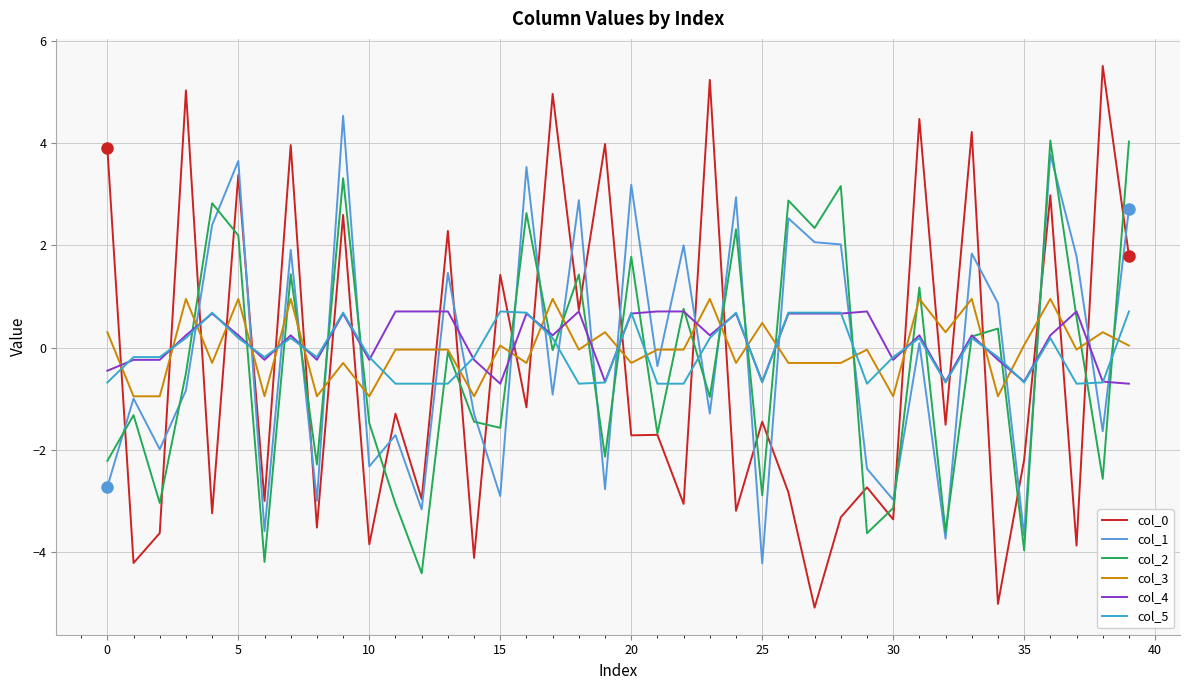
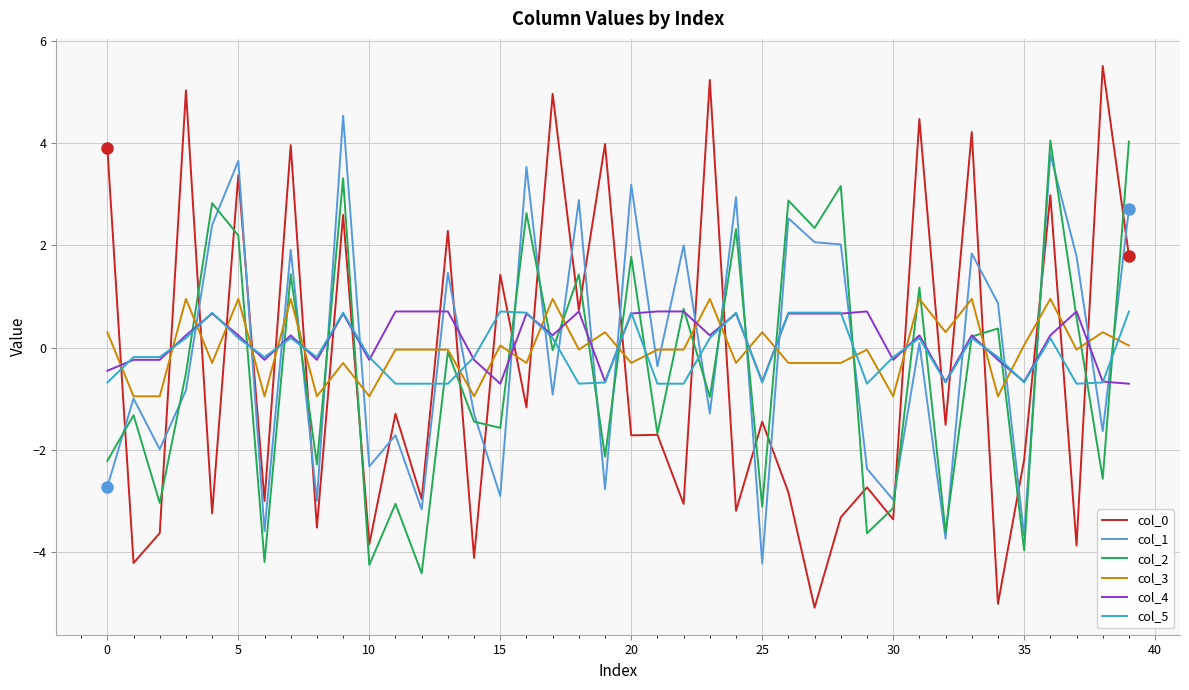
  {
    "col_2": {
      "0": -2.2,
      "5": 2.2,
-     "10": -1.5,
+     "10": -4.3,
      "15": -1.6,
      "20": 1.8,
-     "25": -2.9,
+     "25": -3.1,
      "30": -3.1,
      "35": -4.0
    },
    "col_3": {
      "0": 0.3,
      "5": 1.0,
      "10": -1.0,
      "15": 0.0,
      "20": -0.3,
-     "25": 0.5,
+     "25": 0.3,
      "30": -1.0,
      "35": 0.0
    },
    "col_4": {
      "0": -0.5,
      "5": 0.2,
      "10": -0.2,
      "15": -0.7,
      "30": -0.2
    }
  }
